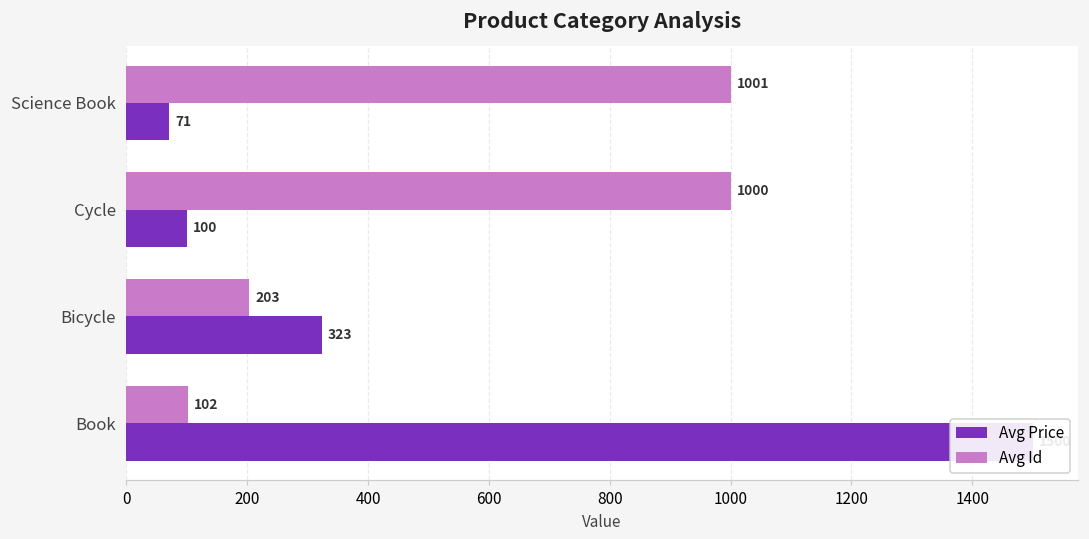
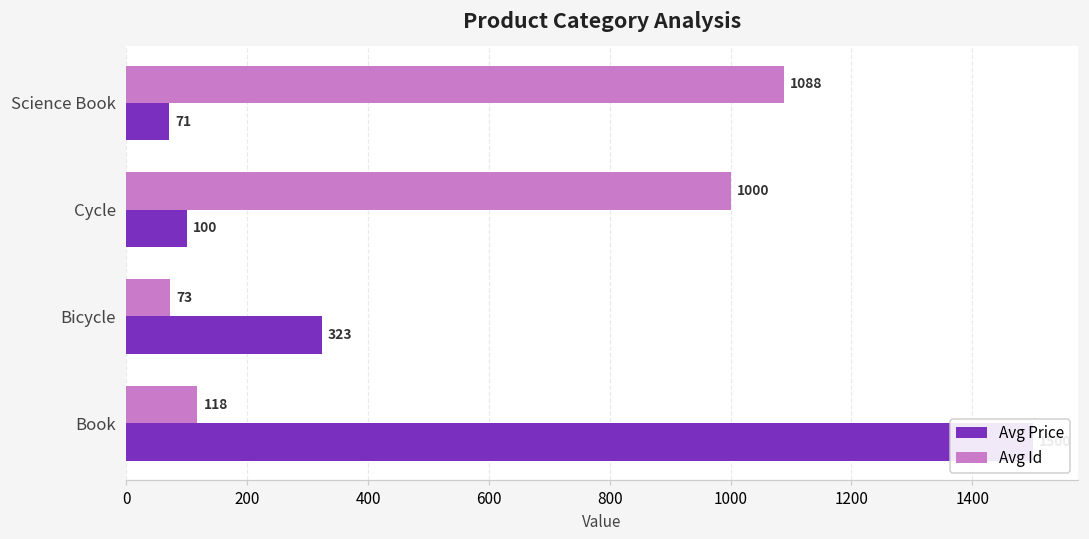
  {
    "Avg Price": {
      "Science Book": 71,
      "Cycle": 100,
      "Bicycle": 323
    },
    "Avg Id": {
-     "Science Book": 1001,
+     "Science Book": 1088,
      "Cycle": 1000,
-     "Bicycle": 203,
-     "Book": 102
+     "Bicycle": 73,
+     "Book": 118
    }
  }
